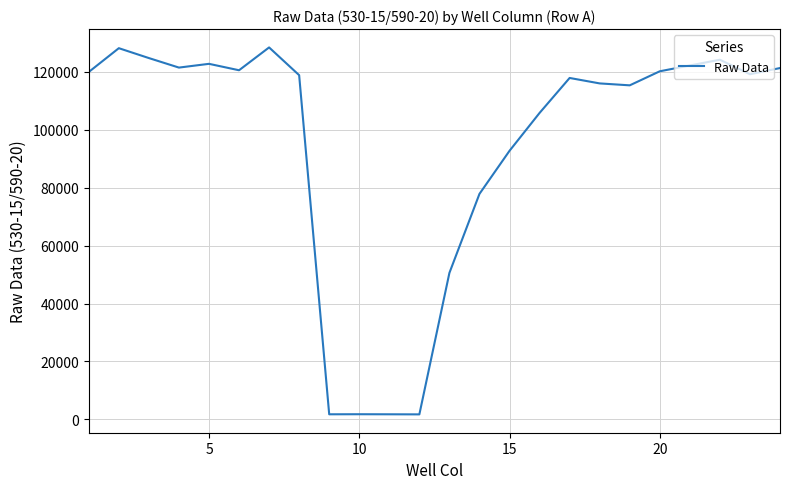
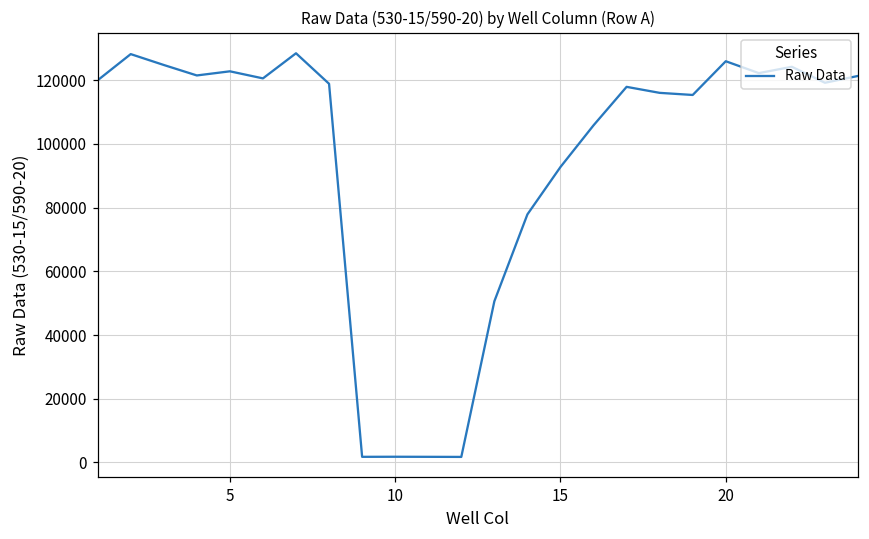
  {
    "5": 123000,
    "10": 2000,
    "15": 93000,
-   "20": 120000
+   "20": 126000
  }
